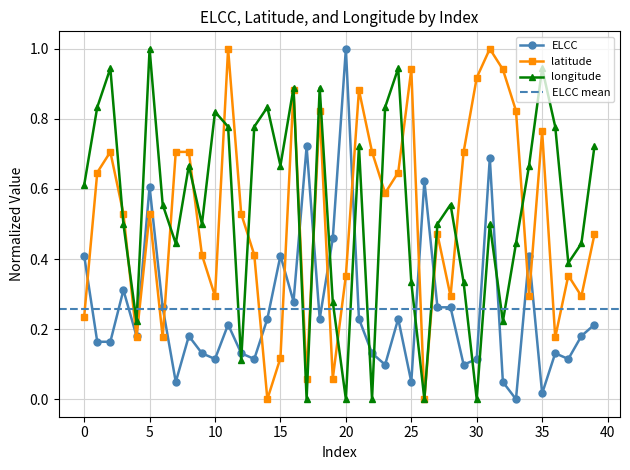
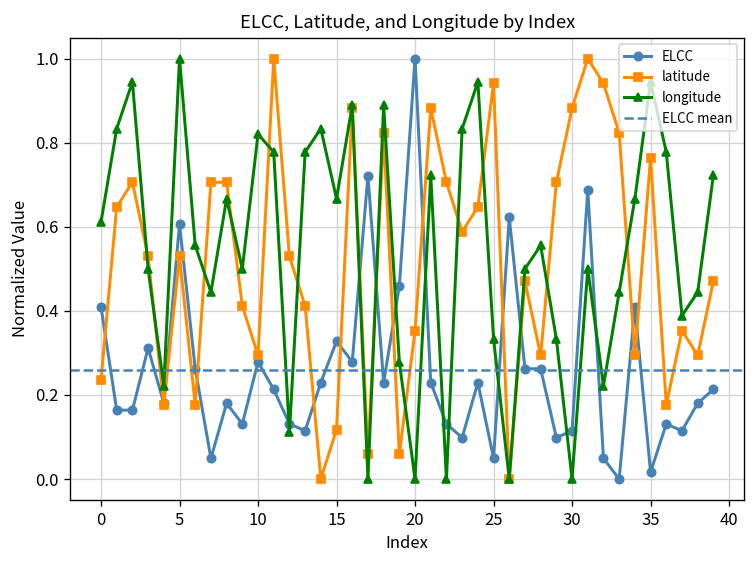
  {
    "ELCC": {
      "0": 0.41,
      "5": 0.61,
-     "10": 0.11,
-     "15": 0.41,
+     "10": 0.28,
+     "15": 0.33,
      "20": 1.00,
      "25": 0.05,
      "30": 0.11,
      "35": 0.02
    },
    "latitude": {
      "0": 0.24,
      "5": 0.53,
      "10": 0.29,
      "15": 0.12,
      "20": 0.35,
      "25": 0.94,
-     "30": 0.92,
+     "30": 0.88,
      "35": 0.76
    },
    "longitude": {
      "0": 0.61,
      "5": 1.00,
      "10": 0.82,
      "15": 0.67,
      "20": 0.00,
      "25": 0.33,
      "30": 0.00
    }
  }
